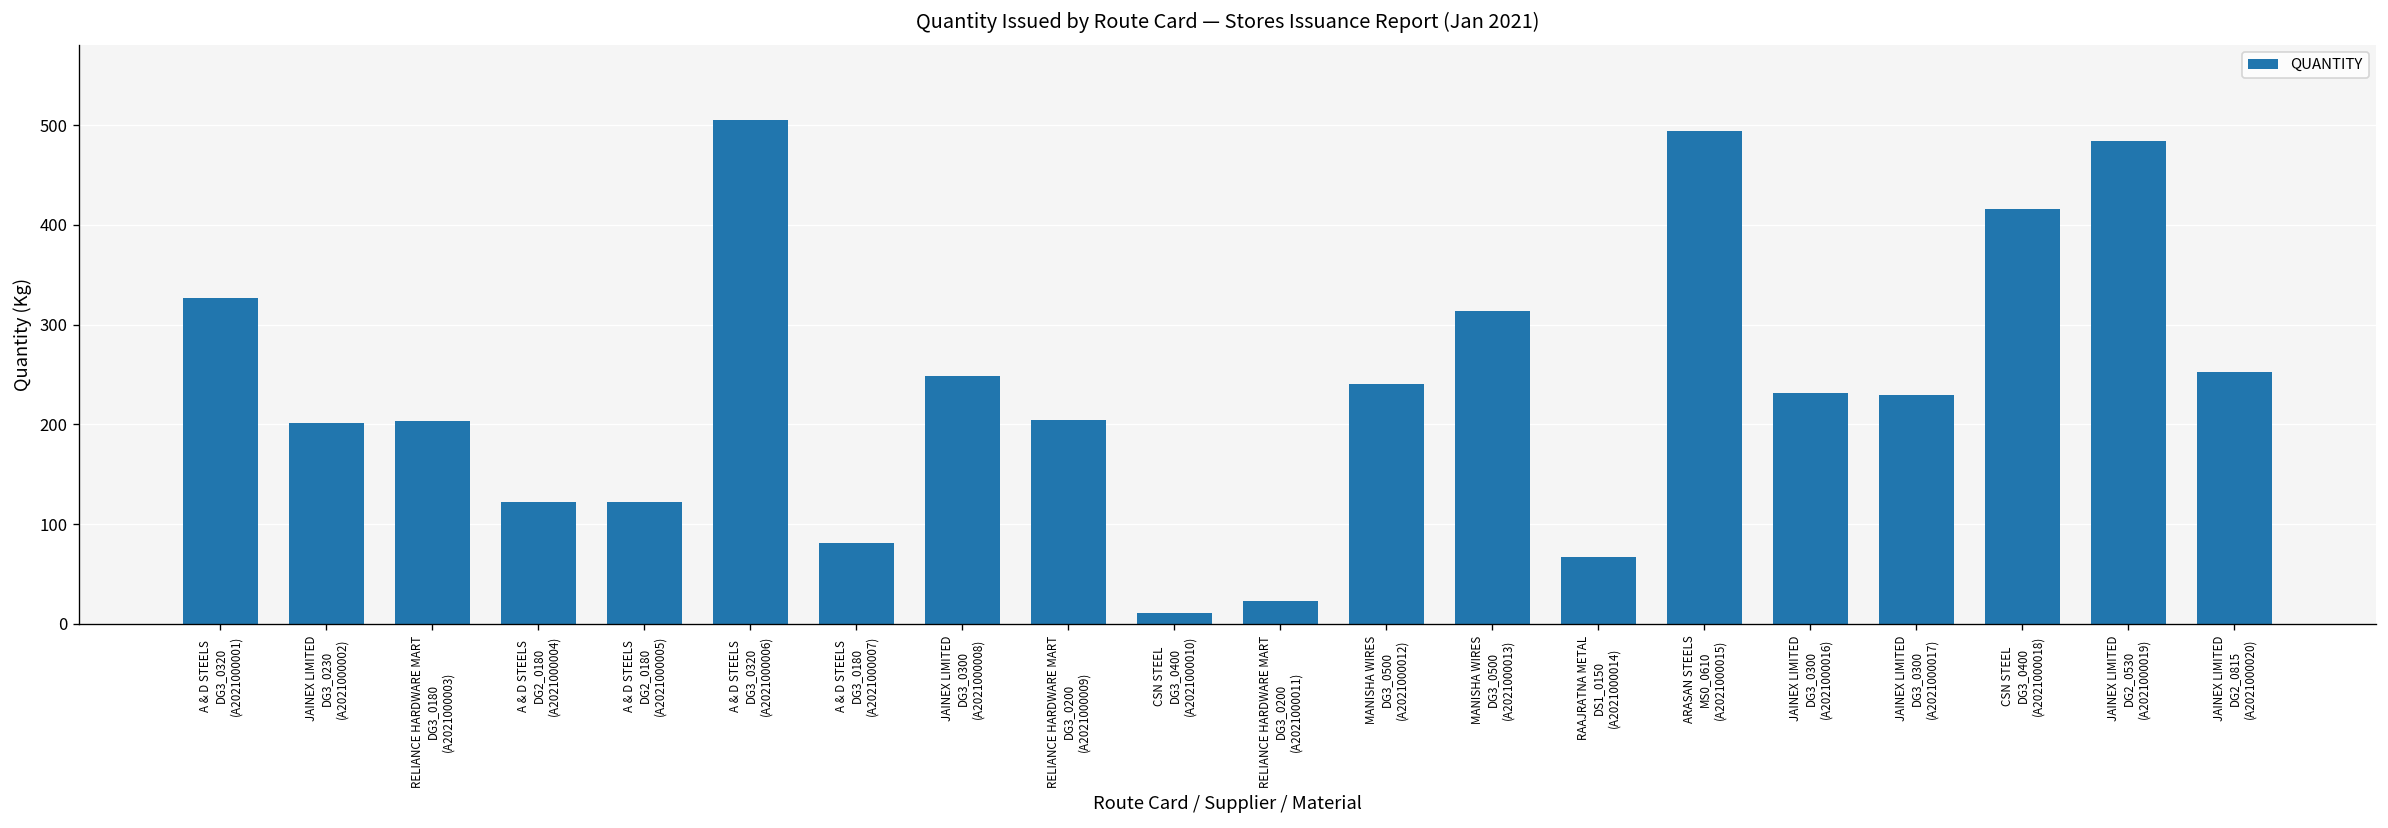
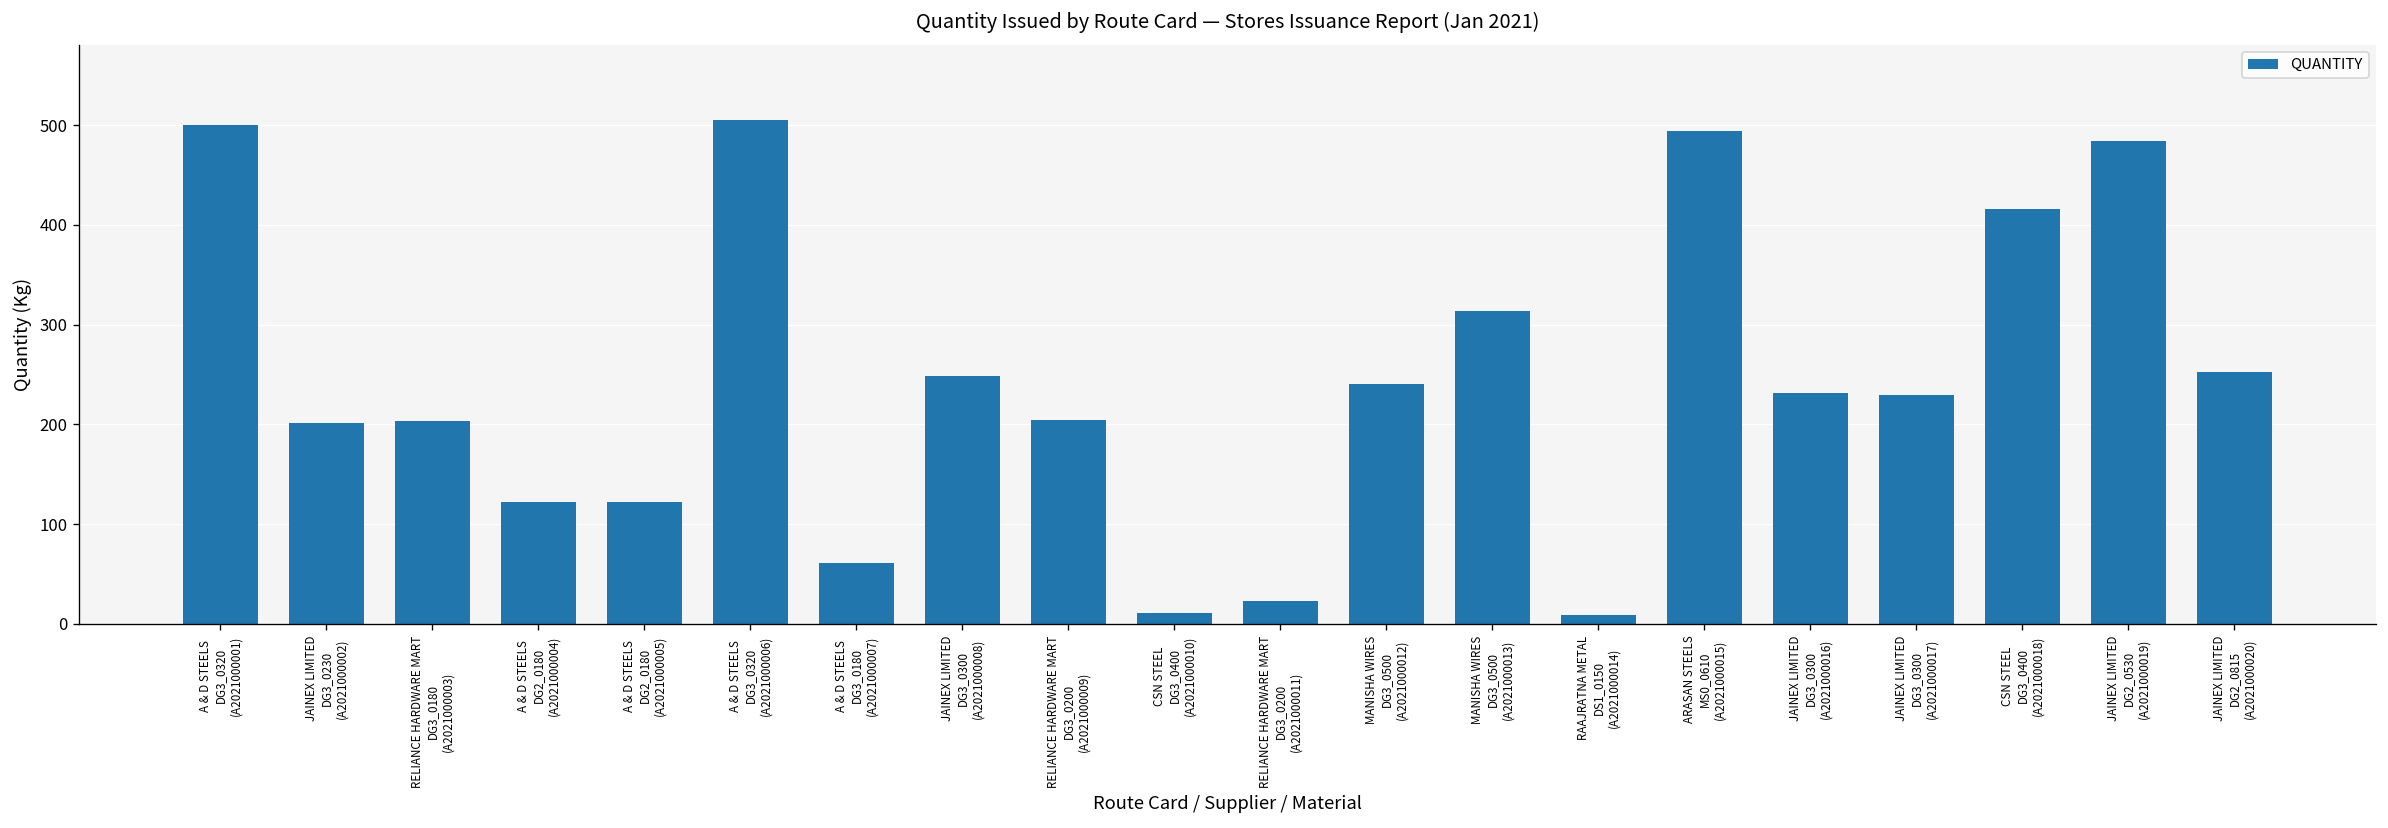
  {
-   "A & D STEELS DG3_0320 (A2021000001)": 330,
+   "A & D STEELS DG3_0320 (A2021000001)": 500,
    "JAINEX LIMITED DG3_0230 (A2021000002)": 200,
    "RELIANCE HARDWARE MART DG3_0180 (A2021000003)": 200,
    "A & D STEELS DG2_0180 (A2021000004)": 120,
    "A & D STEELS DG2_0180 (A2021000005)": 120,
    "A & D STEELS DG3_0320 (A2021000006)": 510,
-   "A & D STEELS DG3_0180 (A2021000007)": 80,
+   "A & D STEELS DG3_0180 (A2021000007)": 60,
    "JAINEX LIMITED DG3_0300 (A2021000008)": 250,
    "RELIANCE HARDWARE MART DG3_0200 (A2021000009)": 200,
    "CSN STEEL DG3_0400 (A2021000010)": 10,
    "RELIANCE HARDWARE MART DG3_0200 (A2021000011)": 20,
    "MANISHA WIRES DG3_0500 (A2021000012)": 240,
    "MANISHA WIRES DG3_0500 (A2021000013)": 310,
-   "RAAJRATNA METAL DS1_0150 (A2021000014)": 70,
+   "RAAJRATNA METAL DS1_0150 (A2021000014)": 10,
    "ARASAN STEELS MS0_0610 (A2021000015)": 490,
    "JAINEX LIMITED DG3_0300 (A2021000016)": 230,
    "JAINEX LIMITED DG3_0300 (A2021000017)": 230,
    "CSN STEEL DG3_0400 (A2021000018)": 420,
    "JAINEX LIMITED DG2_0530 (A2021000019)": 480,
    "JAINEX LIMITED DG2_0815 (A2021000020)": 250
  }
